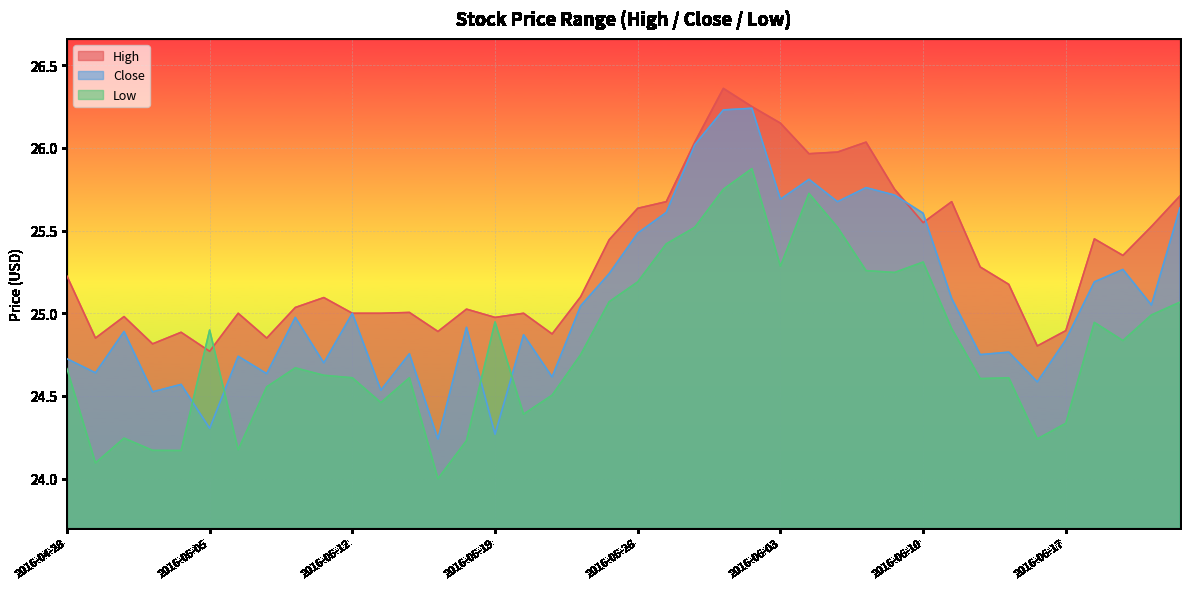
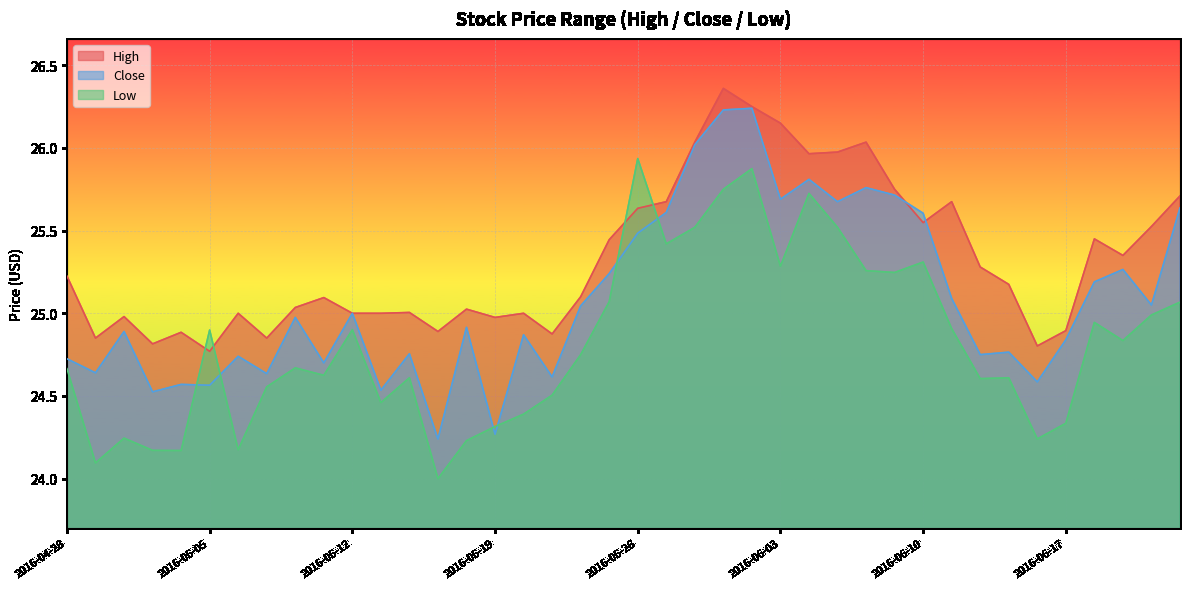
  {
    "High": {
      "2016-04-28": 25.23,
      "2016-05-05": 24.77,
      "2016-05-19": 24.98,
      "2016-05-26": 25.64,
      "2016-06-03": 26.15,
      "2016-06-10": 25.55,
      "2016-06-17": 24.90
    },
    "Close": {
      "2016-04-28": 24.73,
-     "2016-05-05": 24.30,
+     "2016-05-05": 24.57,
      "2016-05-19": 24.27,
      "2016-05-26": 25.49,
      "2016-06-03": 25.69,
      "2016-06-10": 25.61,
      "2016-06-17": 24.84
    },
    "Low": {
      "2016-04-28": 24.67,
      "2016-05-05": 24.90,
-     "2016-05-12": 24.61,
-     "2016-05-19": 24.95,
-     "2016-05-26": 25.19,
+     "2016-05-12": 24.90,
+     "2016-05-19": 24.32,
+     "2016-05-26": 25.94,
      "2016-06-03": 25.29,
      "2016-06-10": 25.31,
      "2016-06-17": 24.33
    }
  }
